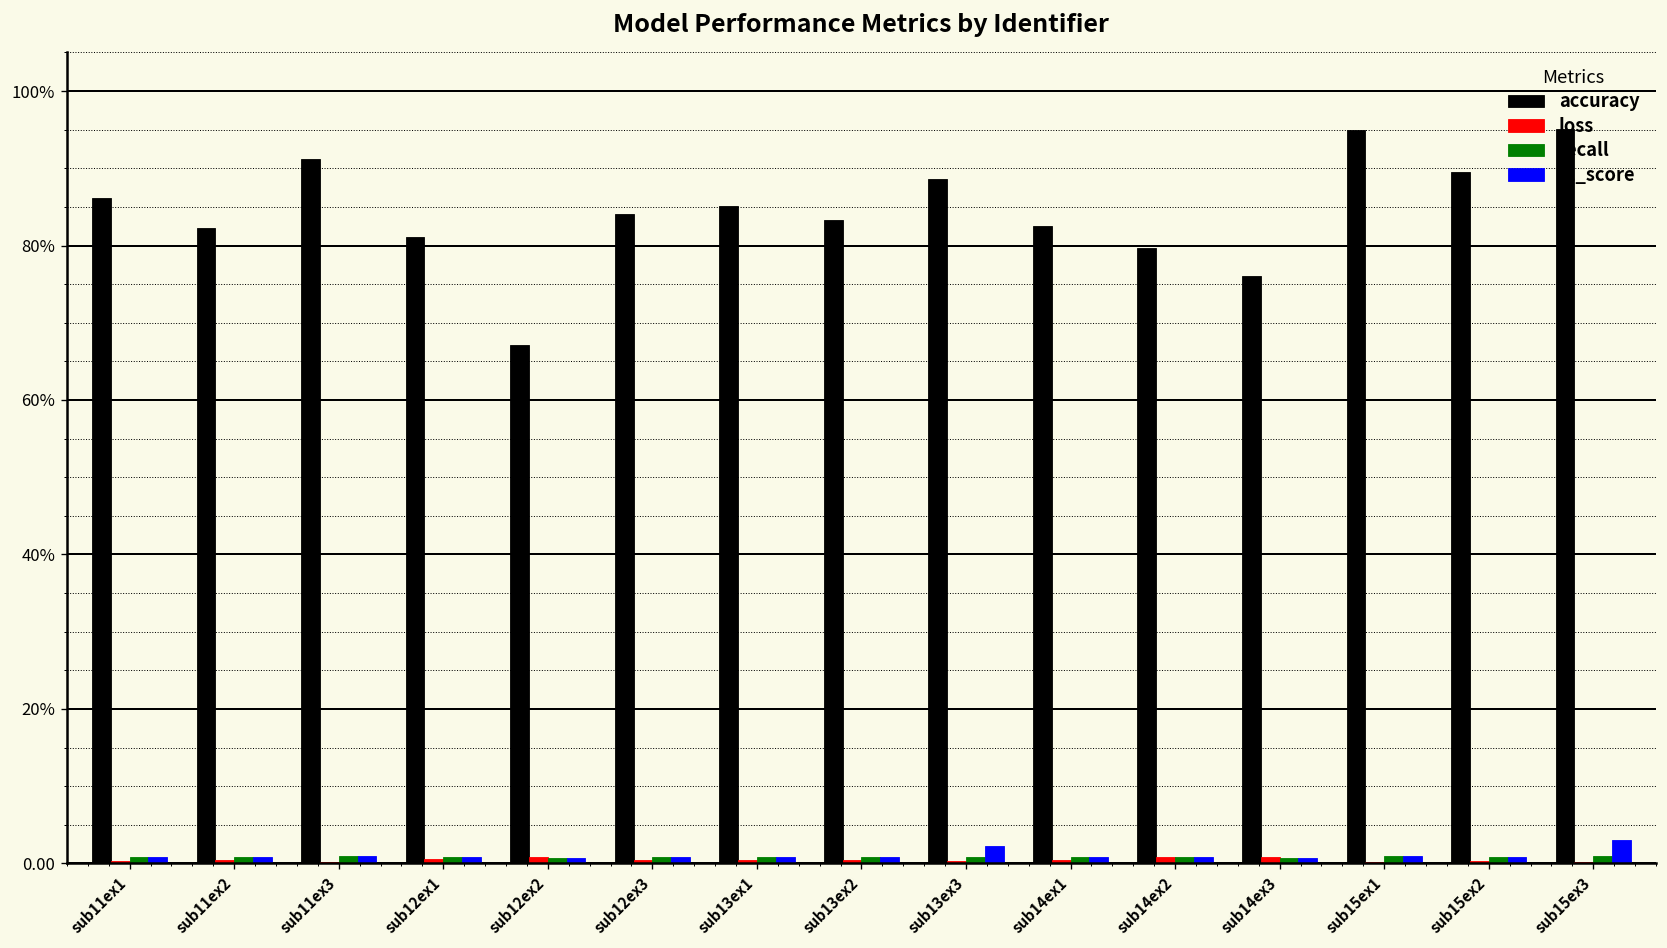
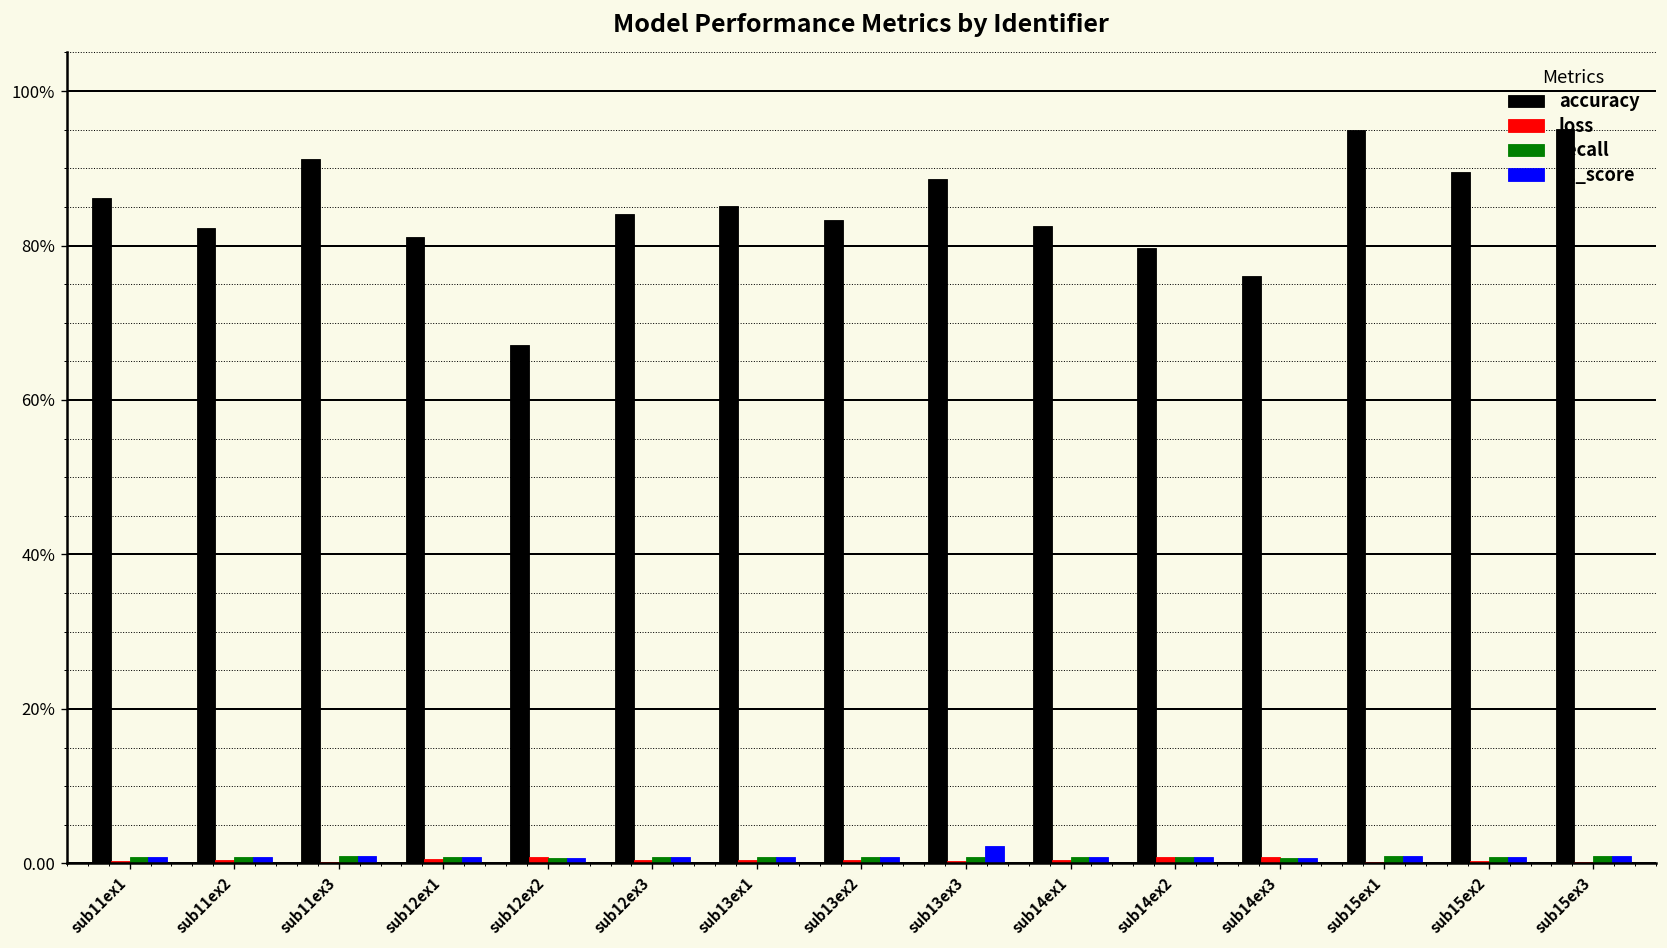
  {
    "accuracy": {
      "sub11ex1": "86%",
      "sub11ex2": "82%",
      "sub11ex3": "91%",
      "sub12ex1": "81%",
      "sub12ex2": "67%",
      "sub12ex3": "84%",
      "sub13ex1": "85%",
      "sub13ex2": "83%",
      "sub13ex3": "89%",
      "sub14ex1": "83%",
      "sub14ex2": "80%",
      "sub14ex3": "76%",
      "sub15ex1": "95%",
      "sub15ex2": "90%",
      "sub15ex3": "95%"
    },
    "loss": {
      "sub11ex2": "0%",
      "sub12ex1": "1%",
      "sub12ex2": "1%",
      "sub12ex3": "0%",
      "sub13ex1": "0%",
      "sub13ex2": "0%",
      "sub14ex1": "0%",
      "sub14ex2": "1%",
      "sub14ex3": "1%"
    },
    "recall": {
      "sub11ex1": "1%",
      "sub11ex2": "1%",
      "sub11ex3": "1%",
      "sub12ex1": "1%",
      "sub12ex2": "1%",
      "sub12ex3": "1%",
      "sub13ex1": "1%",
      "sub13ex2": "1%",
      "sub13ex3": "1%",
      "sub14ex1": "1%",
      "sub14ex2": "1%",
      "sub14ex3": "1%",
      "sub15ex1": "1%",
      "sub15ex2": "1%",
      "sub15ex3": "1%"
    },
    "f1_score": {
      "sub11ex1": "1%",
      "sub11ex2": "1%",
      "sub11ex3": "1%",
      "sub12ex1": "1%",
      "sub12ex2": "1%",
      "sub12ex3": "1%",
      "sub13ex1": "1%",
      "sub13ex2": "1%",
      "sub13ex3": "2%",
      "sub14ex1": "1%",
      "sub14ex2": "1%",
      "sub14ex3": "1%",
      "sub15ex1": "1%",
      "sub15ex2": "1%",
-     "sub15ex3": "3%"
+     "sub15ex3": "1%"
    }
  }
